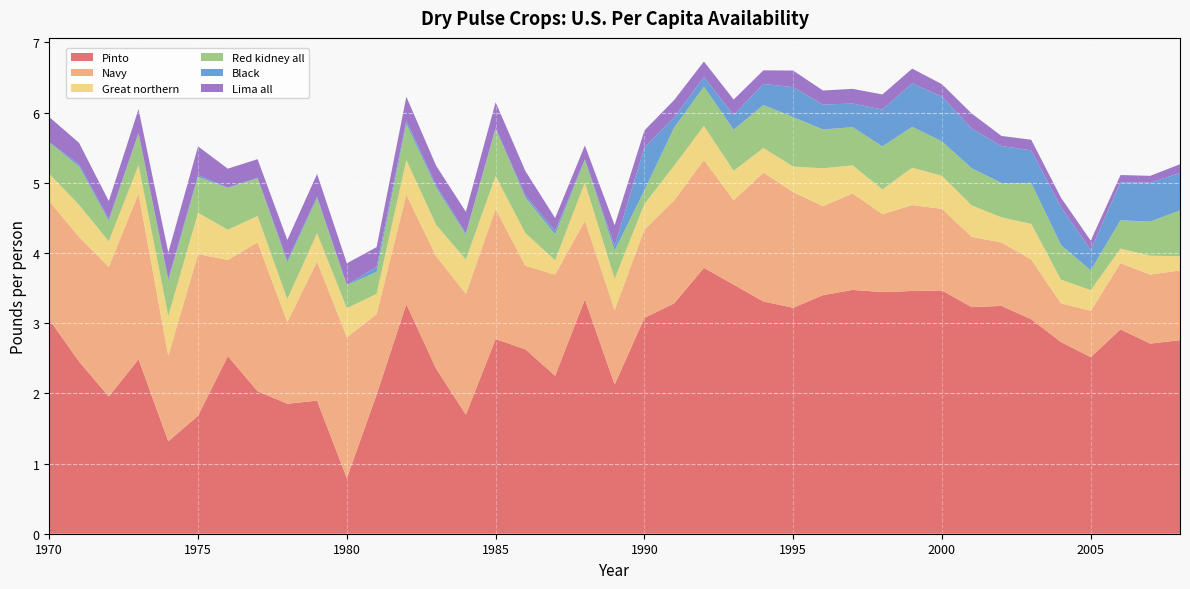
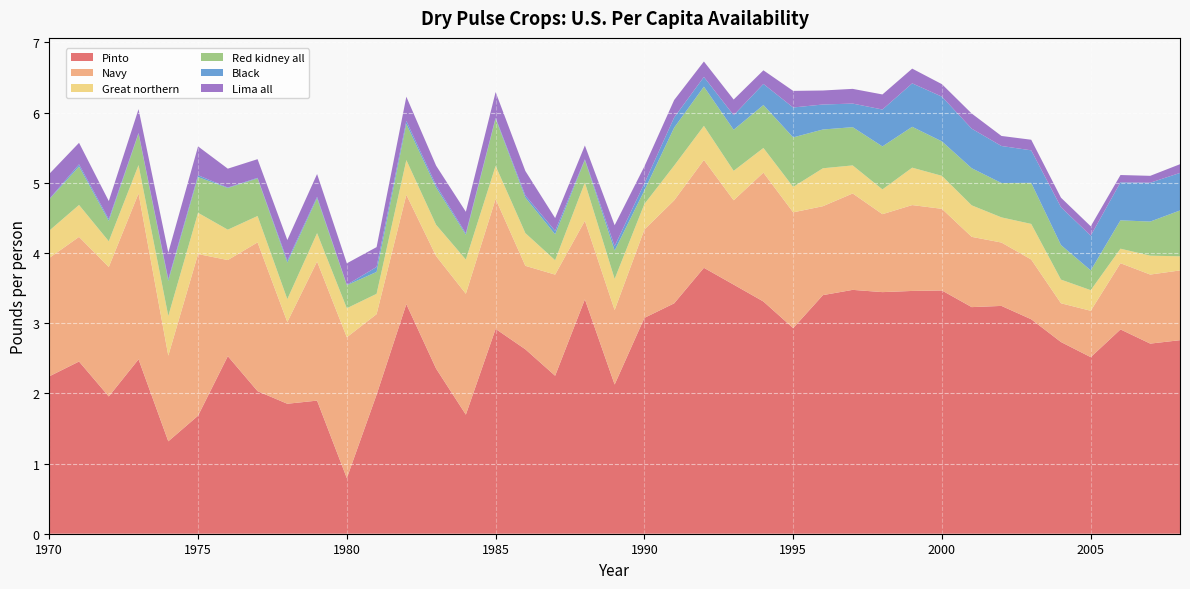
  {
    "Pinto": {
-     "1970": 3.1,
+     "1970": 2.2,
      "1975": 1.7,
      "1980": 0.8,
-     "1985": 2.8,
+     "1985": 2.9,
      "1990": 3.1,
-     "1995": 3.2,
+     "1995": 2.9,
      "2000": 3.5,
      "2005": 2.5
    },
    "Red kidney all": {
      "1990": 0.2,
      "1995": 0.7,
      "2000": 0.5,
      "2005": 0.3
    },
    "Black": {
-     "1990": 0.6,
+     "1990": 0.1,
      "1995": 0.4,
      "2000": 0.6,
-     "2005": 0.3
+     "2005": 0.5
    },
    "Lima all": {
      "1970": 0.4,
      "1975": 0.4,
      "1980": 0.3,
      "1985": 0.4,
      "1990": 0.2,
      "1995": 0.2,
      "2000": 0.2,
      "2005": 0.1
    }
  }
